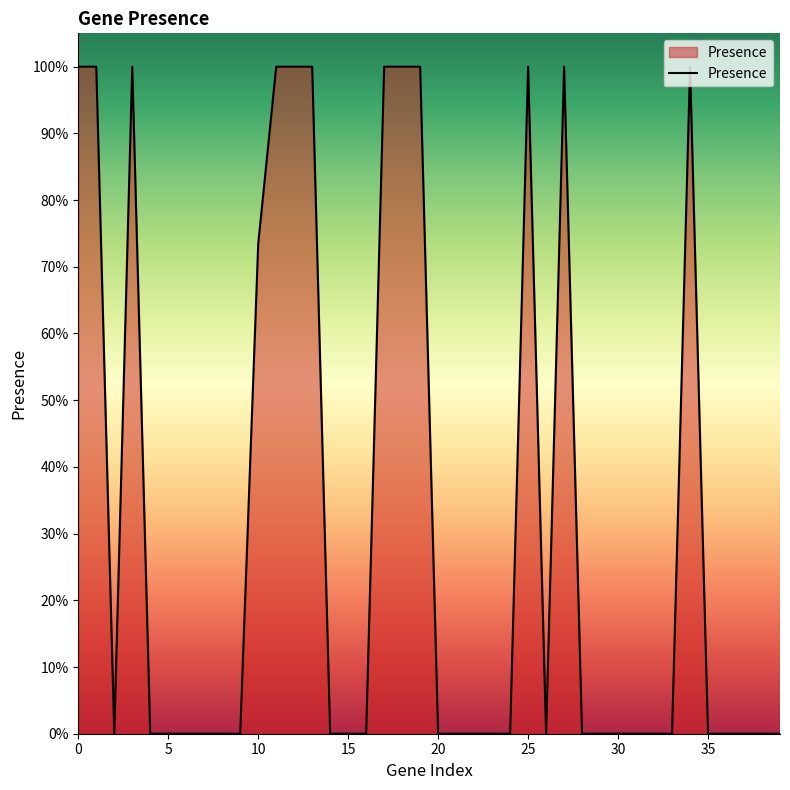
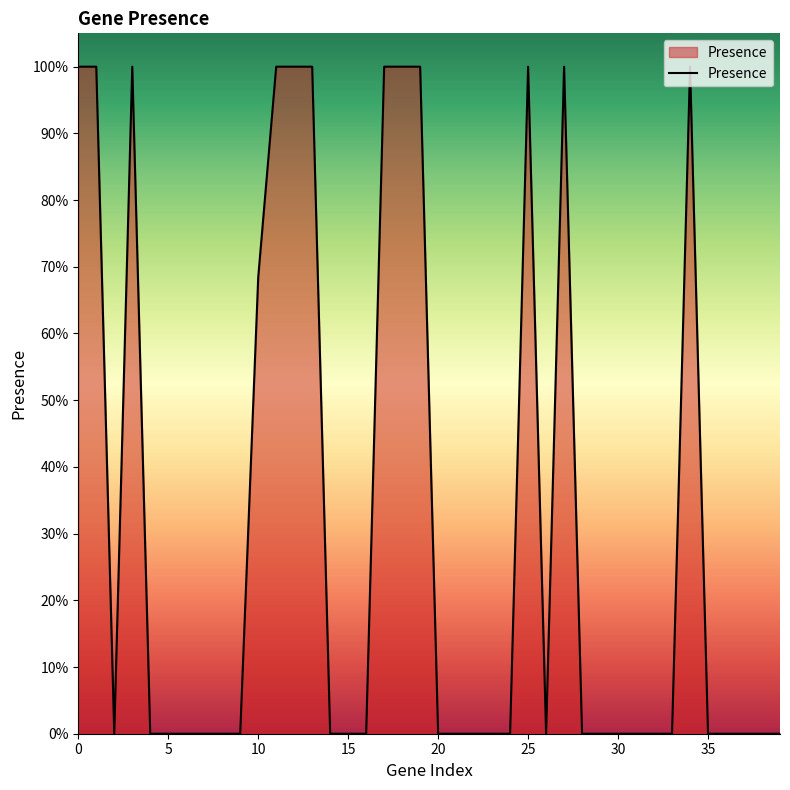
  {
    "0": "100%",
    "5": "0%",
-   "10": "73%",
+   "10": "68%",
    "15": "0%",
    "20": "0%",
    "25": "100%",
    "30": "0%",
    "35": "0%"
  }
